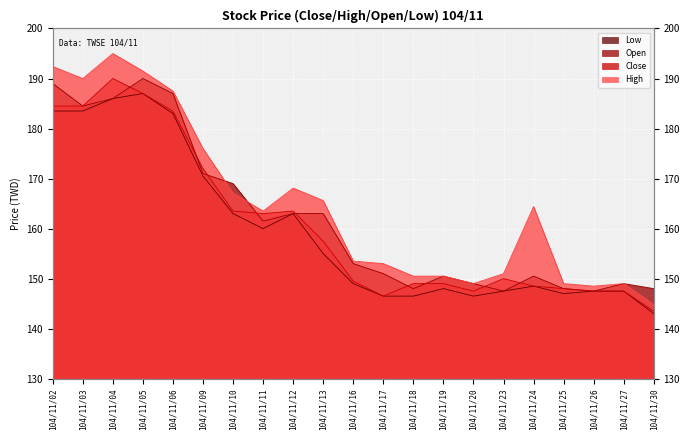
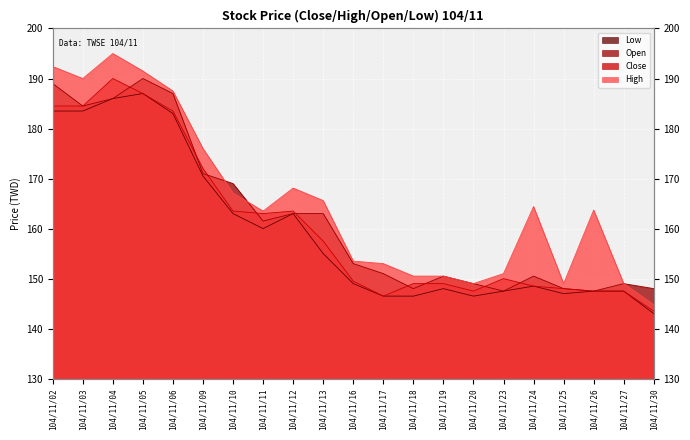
  {
    "High": {
      "104/11/02": 192,
      "104/11/03": 190,
      "104/11/05": 192,
      "104/11/09": 176,
      "104/11/10": 167,
      "104/11/12": 168,
      "104/11/13": 166,
      "104/11/17": 153,
      "104/11/18": 151,
      "104/11/23": 151,
      "104/11/24": 164,
      "104/11/25": 149,
-     "104/11/26": 149,
+     "104/11/26": 164,
      "104/11/30": 145
    }
  }
